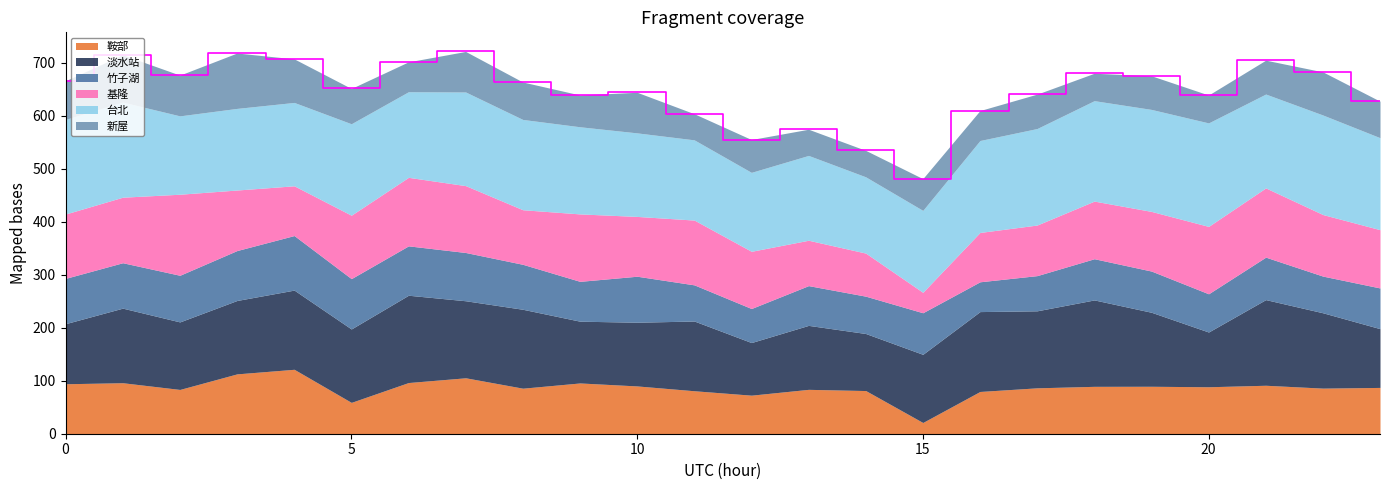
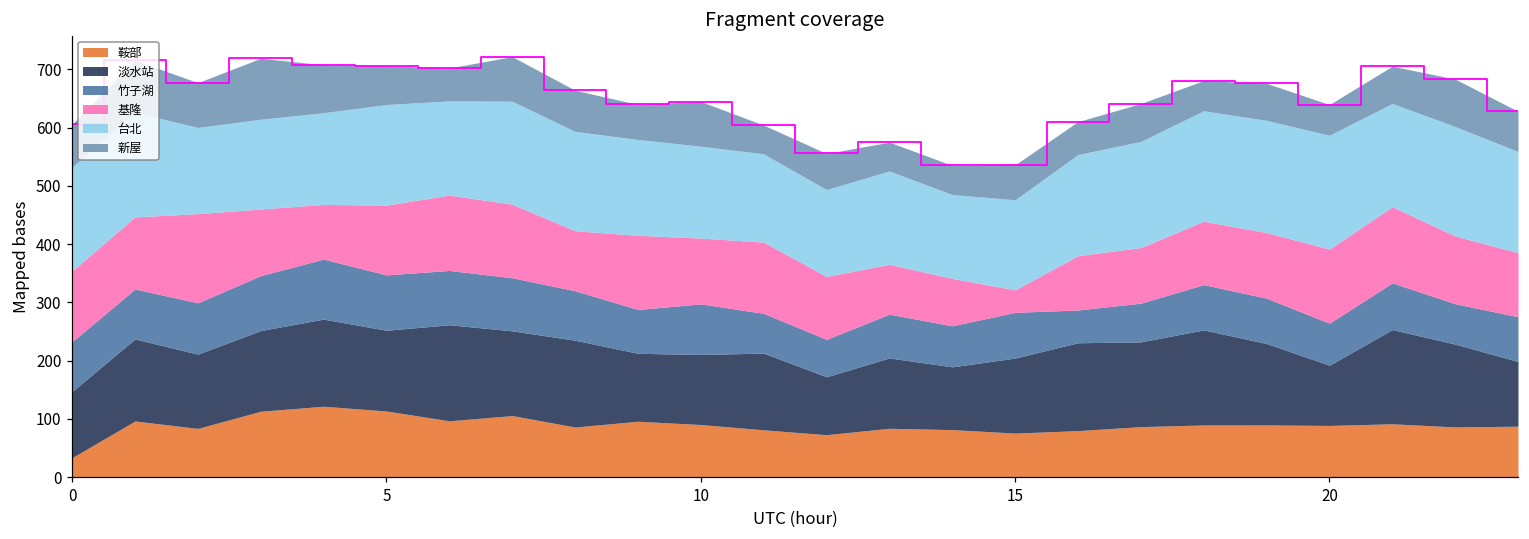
  {
    "鞍部": {
-     "0": 90,
-     "5": 60,
+     "0": 30,
+     "5": 110,
      "10": 90,
-     "15": 20,
+     "15": 80,
      "20": 90
    },
    "淡水站": {
      "0": 110,
      "5": 140,
      "10": 120,
      "15": 130,
      "20": 100
    },
    "基隆": {
      "0": 120,
      "5": 120,
      "10": 110,
      "15": 40,
      "20": 130
    },
    "台北": {
      "0": 180,
      "5": 170,
      "10": 160,
      "15": 150,
      "20": 200
    }
  }
